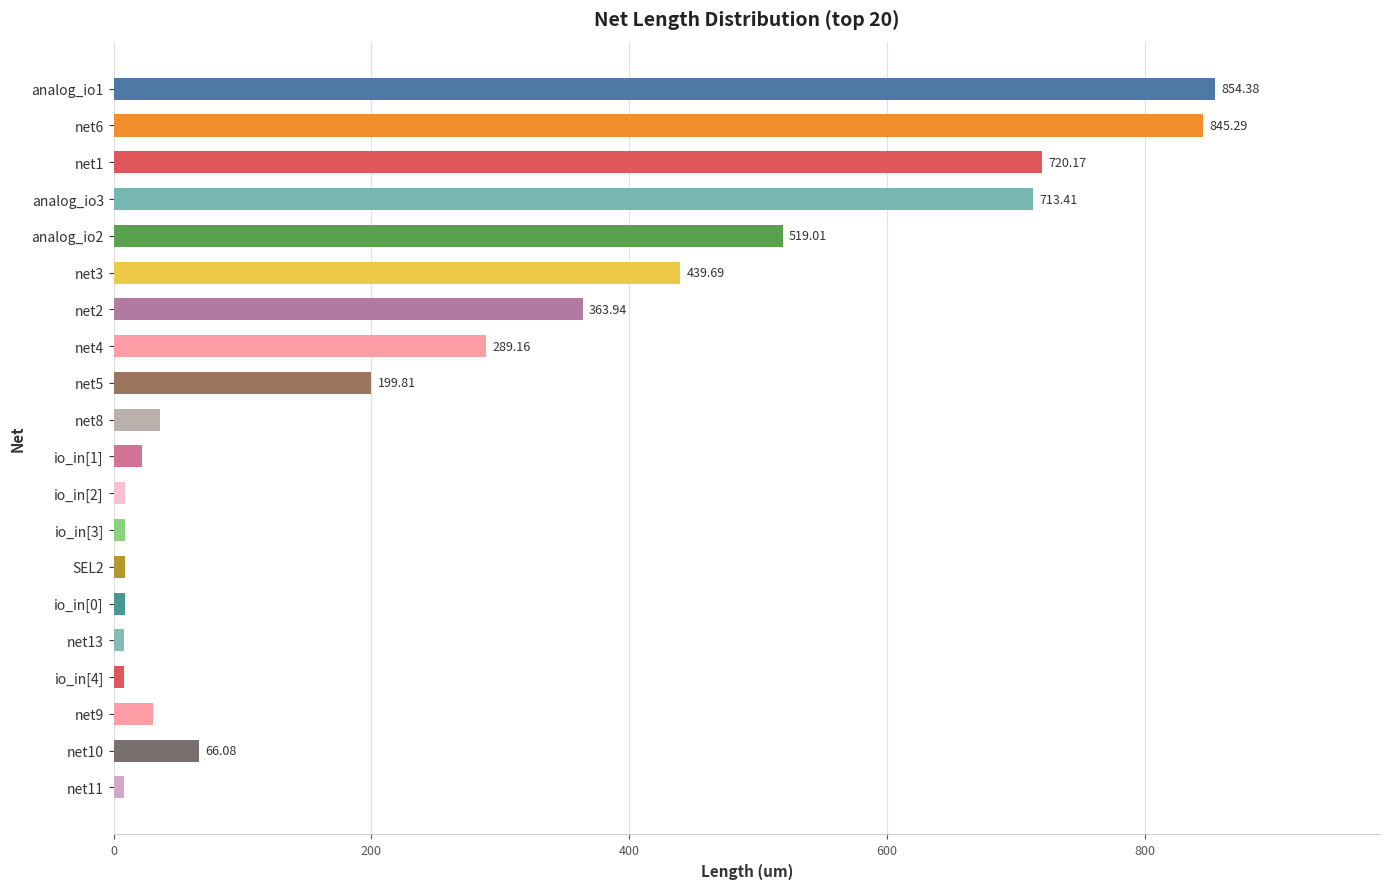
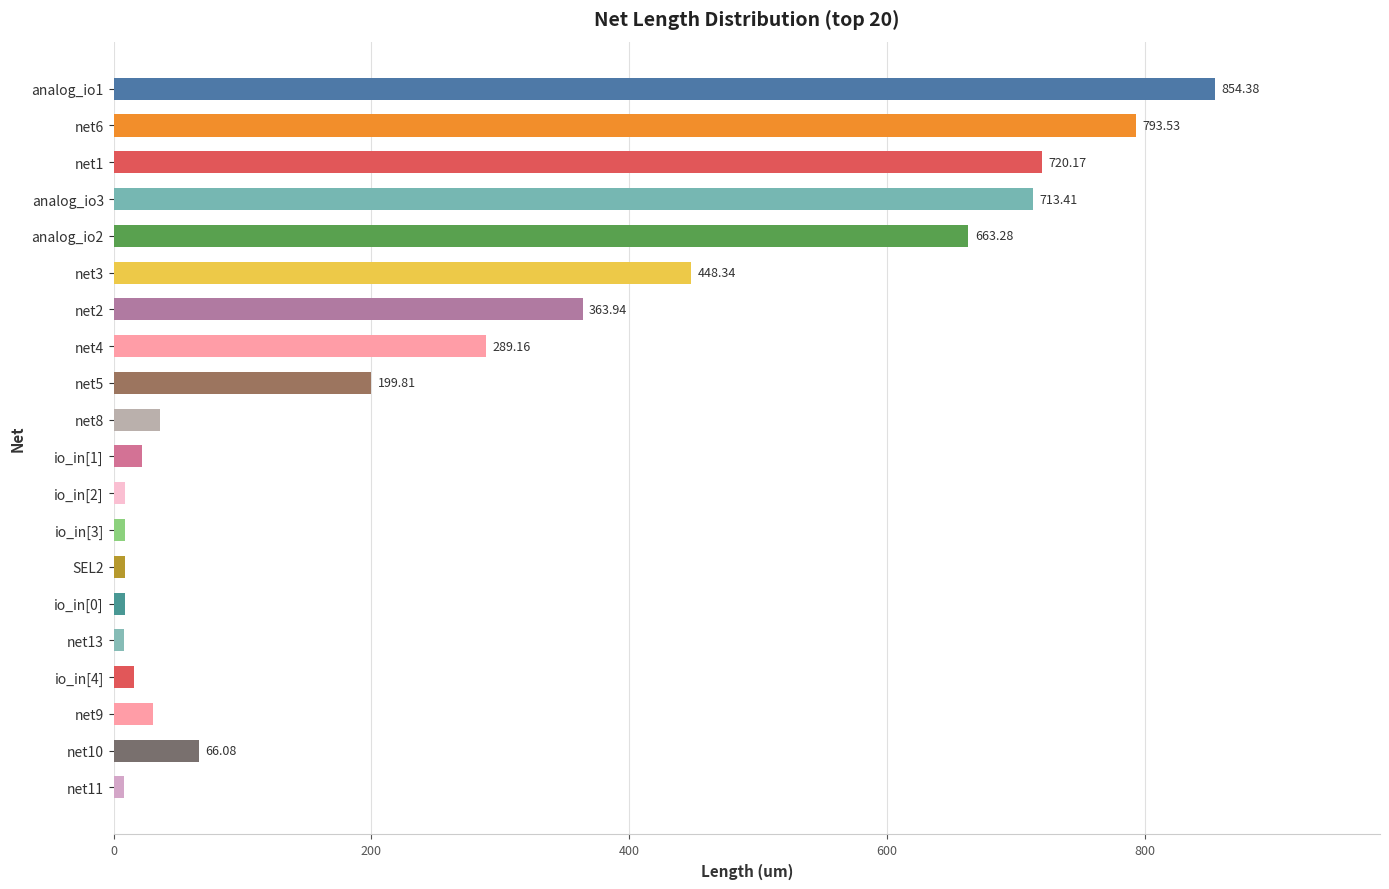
  {
    "analog_io1": 854.38,
-   "net6": 845.29,
+   "net6": 793.53,
    "net1": 720.17,
    "analog_io3": 713.41,
-   "analog_io2": 519.01,
-   "net3": 439.69,
+   "analog_io2": 663.28,
+   "net3": 448.34,
    "net2": 363.94,
    "net4": 289.16,
    "net5": 199.81,
-   "io_in[4]": 8,
+   "io_in[4]": 16,
    "net10": 66.08
  }
